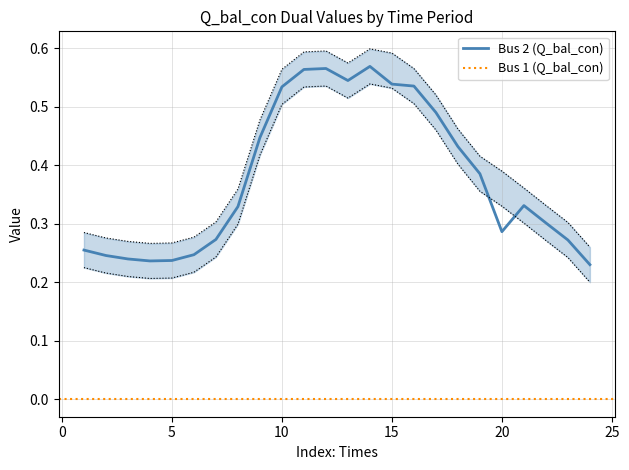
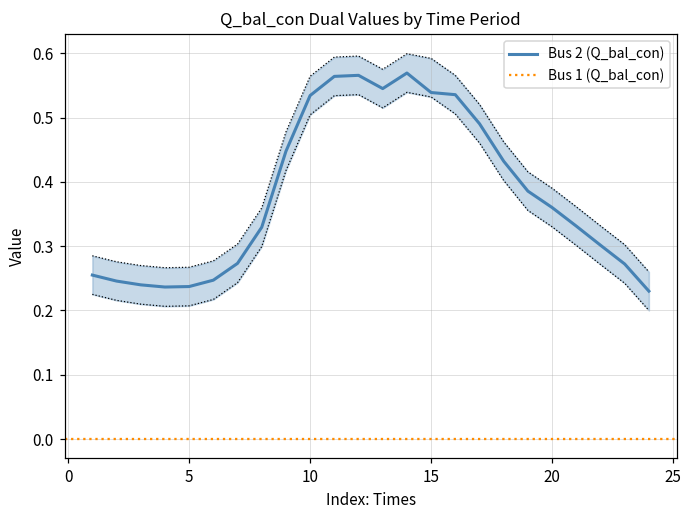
  {
    "Bus 2 (Q_bal_con)": {
      "5": 0.24,
      "10": 0.53,
      "15": 0.54,
-     "20": 0.29
+     "20": 0.36
    }
  }
